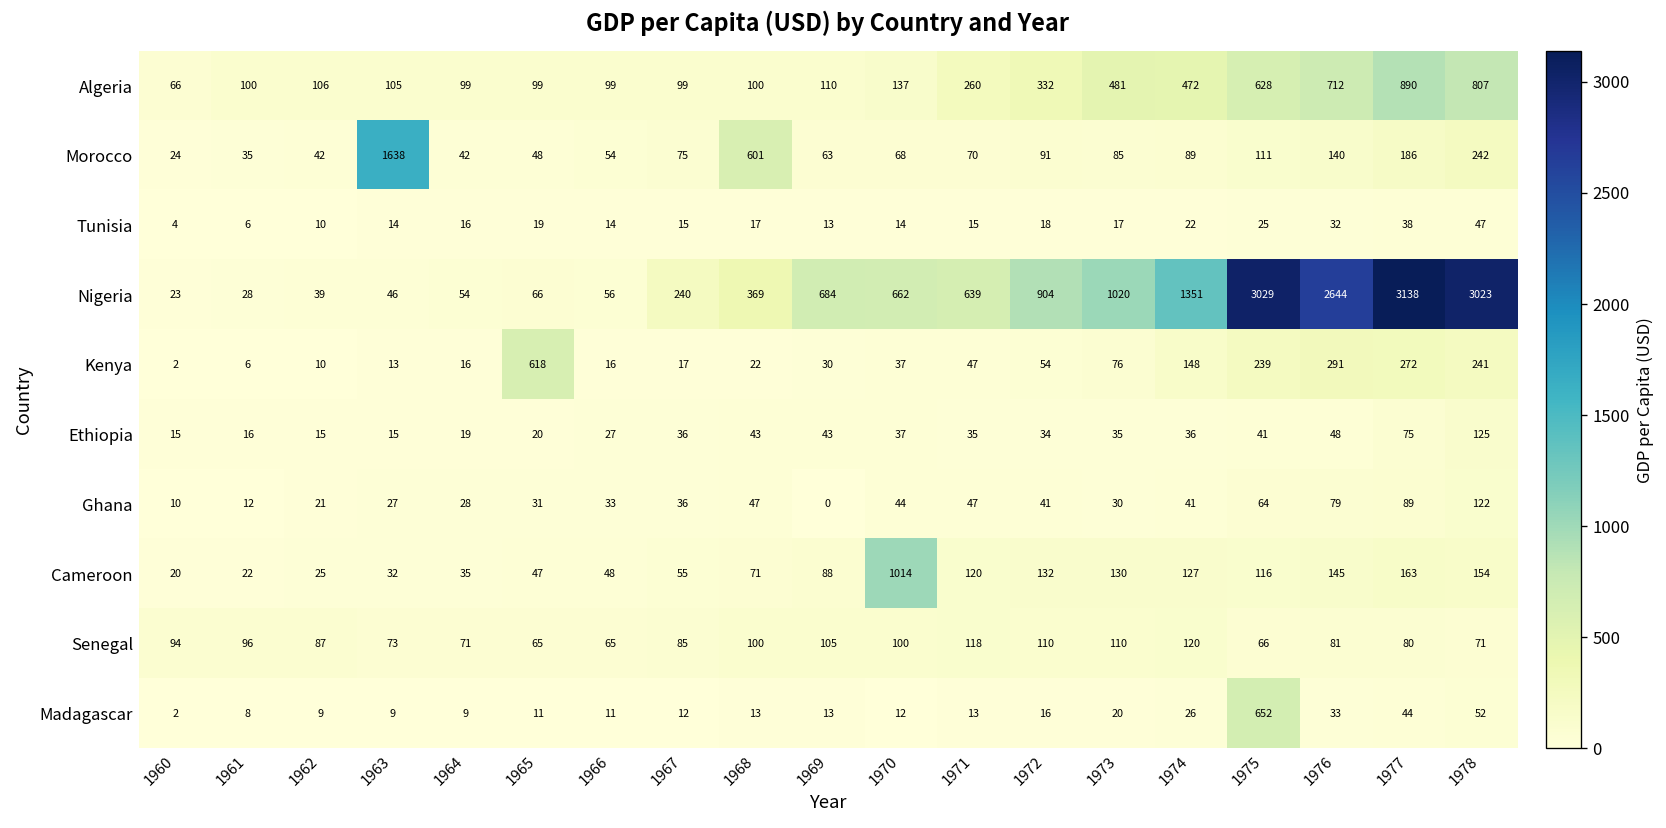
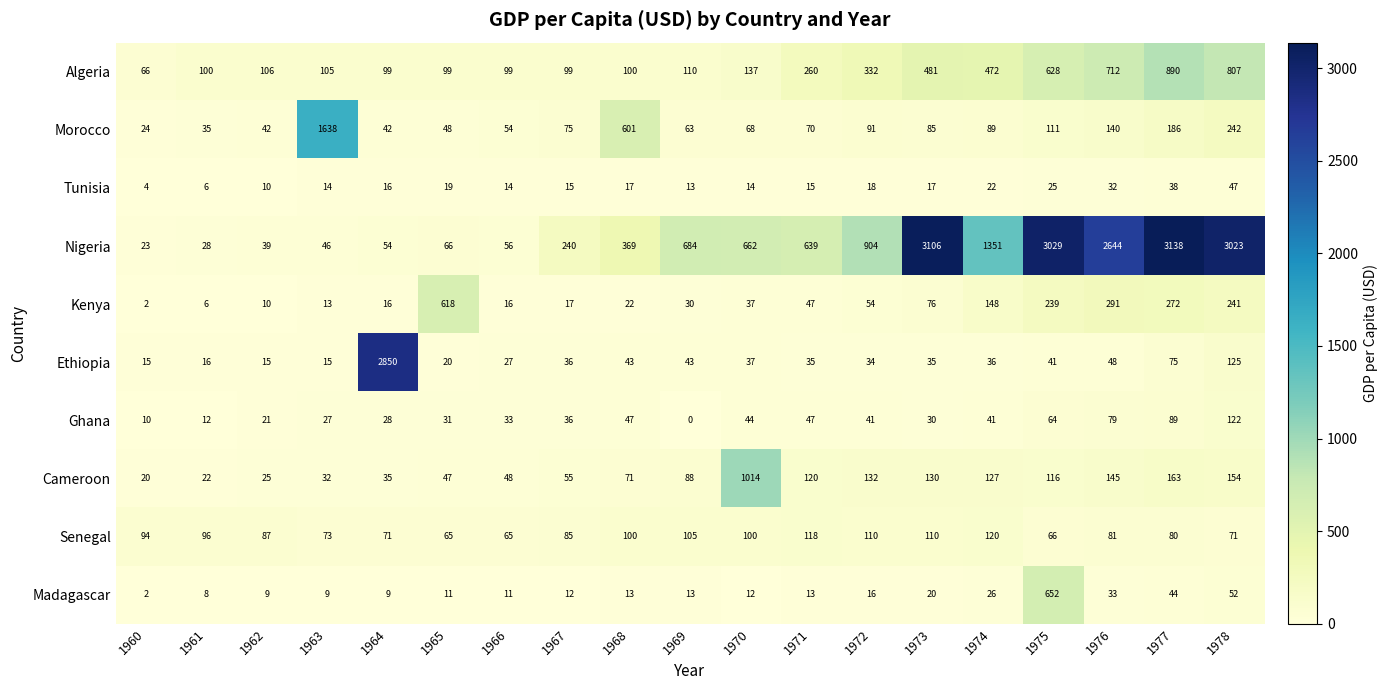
  {
    "Algeria": {
      "1960": 66,
      "1961": 100,
      "1962": 106,
      "1963": 105,
      "1964": 99,
      "1965": 99,
      "1966": 99,
      "1967": 99,
      "1968": 100,
      "1969": 110,
      "1970": 137,
      "1971": 260,
      "1972": 332,
      "1973": 481,
      "1974": 472,
      "1975": 628,
      "1976": 712,
      "1977": 890,
      "1978": 807
    },
    "Morocco": {
      "1960": 24,
      "1961": 35,
      "1962": 42,
      "1963": 1638,
      "1964": 42,
      "1965": 48,
      "1966": 54,
      "1967": 75,
      "1968": 601,
      "1969": 63,
      "1970": 68,
      "1971": 70,
      "1972": 91,
      "1973": 85,
      "1974": 89,
      "1975": 111,
      "1976": 140,
      "1977": 186,
      "1978": 242
    },
    "Tunisia": {
      "1960": 4,
      "1961": 6,
      "1962": 10,
      "1963": 14,
      "1964": 16,
      "1965": 19,
      "1966": 14,
      "1967": 15,
      "1968": 17,
      "1969": 13,
      "1970": 14,
      "1971": 15,
      "1972": 18,
      "1973": 17,
      "1974": 22,
      "1975": 25,
      "1976": 32,
      "1977": 38,
      "1978": 47
    },
    "Nigeria": {
      "1960": 23,
      "1961": 28,
      "1962": 39,
      "1963": 46,
      "1964": 54,
      "1965": 66,
      "1966": 56,
      "1967": 240,
      "1968": 369,
      "1969": 684,
      "1970": 662,
      "1971": 639,
      "1972": 904,
-     "1973": 1020,
+     "1973": 3106,
      "1974": 1351,
      "1975": 3029,
      "1976": 2644,
      "1977": 3138,
      "1978": 3023
    },
    "Kenya": {
      "1960": 2,
      "1961": 6,
      "1962": 10,
      "1963": 13,
      "1964": 16,
      "1965": 618,
      "1966": 16,
      "1967": 17,
      "1968": 22,
      "1969": 30,
      "1970": 37,
      "1971": 47,
      "1972": 54,
      "1973": 76,
      "1974": 148,
      "1975": 239,
      "1976": 291,
      "1977": 272,
      "1978": 241
    },
    "Ethiopia": {
      "1960": 15,
      "1961": 16,
      "1962": 15,
      "1963": 15,
-     "1964": 19,
+     "1964": 2850,
      "1965": 20,
      "1966": 27,
      "1967": 36,
      "1968": 43,
      "1969": 43,
      "1970": 37,
      "1971": 35,
      "1972": 34,
      "1973": 35,
      "1974": 36,
      "1975": 41,
      "1976": 48,
      "1977": 75,
      "1978": 125
    },
    "Ghana": {
      "1960": 10,
      "1961": 12,
      "1962": 21,
      "1963": 27,
      "1964": 28,
      "1965": 31,
      "1966": 33,
      "1967": 36,
      "1968": 47,
      "1969": 0,
      "1970": 44,
      "1971": 47,
      "1972": 41,
      "1973": 30,
      "1974": 41,
      "1975": 64,
      "1976": 79,
      "1977": 89,
      "1978": 122
    },
    "Cameroon": {
      "1960": 20,
      "1961": 22,
      "1962": 25,
      "1963": 32,
      "1964": 35,
      "1965": 47,
      "1966": 48,
      "1967": 55,
      "1968": 71,
      "1969": 88,
      "1970": 1014,
      "1971": 120,
      "1972": 132,
      "1973": 130,
      "1974": 127,
      "1975": 116,
      "1976": 145,
      "1977": 163,
      "1978": 154
    },
    "Senegal": {
      "1960": 94,
      "1961": 96,
      "1962": 87,
      "1963": 73,
      "1964": 71,
      "1965": 65,
      "1966": 65,
      "1967": 85,
      "1968": 100,
      "1969": 105,
      "1970": 100,
      "1971": 118,
      "1972": 110,
      "1973": 110,
      "1974": 120,
      "1975": 66,
      "1976": 81,
      "1977": 80,
      "1978": 71
    },
    "Madagascar": {
      "1960": 2,
      "1961": 8,
      "1962": 9,
      "1963": 9,
      "1964": 9,
      "1965": 11,
      "1966": 11,
      "1967": 12,
      "1968": 13,
      "1969": 13,
      "1970": 12,
      "1971": 13,
      "1972": 16,
      "1973": 20,
      "1974": 26,
      "1975": 652,
      "1976": 33,
      "1977": 44,
      "1978": 52
    }
  }
